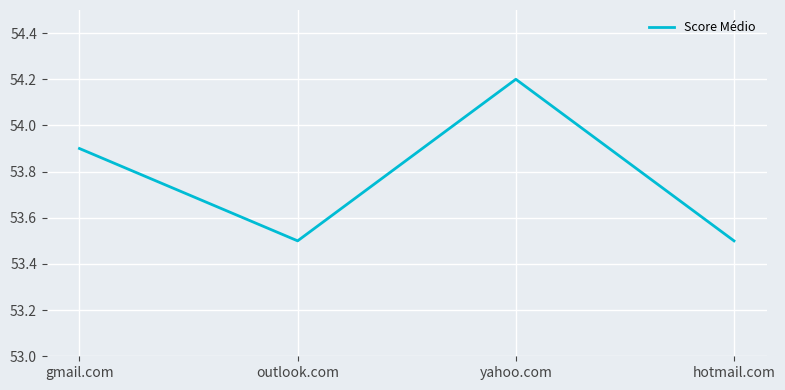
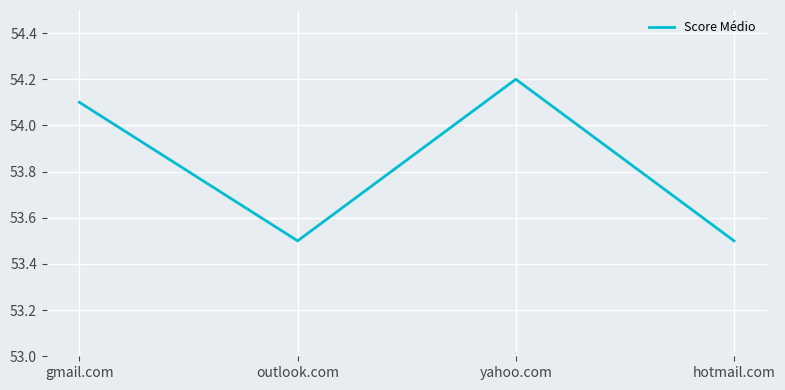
  {
-   "gmail.com": 53.9,
+   "gmail.com": 54.1,
    "outlook.com": 53.5,
    "yahoo.com": 54.2,
    "hotmail.com": 53.5
  }
